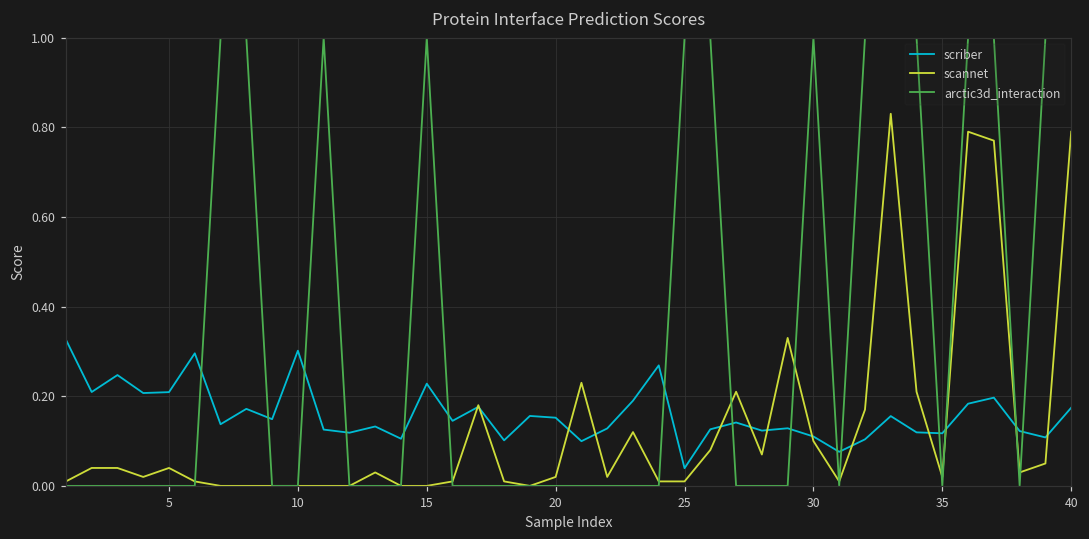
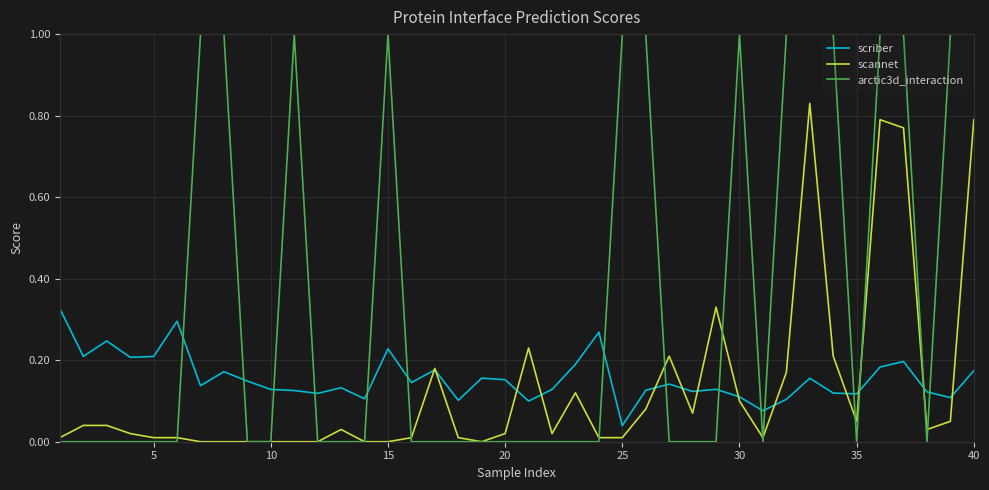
  {
    "scriber": {
      "5": 0.21,
-     "10": 0.30,
+     "10": 0.13,
      "15": 0.23,
      "20": 0.15,
      "25": 0.04,
      "30": 0.11,
      "35": 0.12,
      "40": 0.17
    },
    "scannet": {
-     "5": 0.04,
+     "5": 0.01,
      "15": 0.00,
      "20": 0.02,
      "25": 0.01,
      "30": 0.10,
-     "35": 0.02,
+     "35": 0.05,
      "40": 0.79
    },
    "arctic3d_interaction": {
      "5": 0.00,
      "15": 1.00,
      "20": 0.00,
      "25": 1.00,
      "30": 1.00,
      "35": 0.00,
      "40": 1.00
    }
  }
